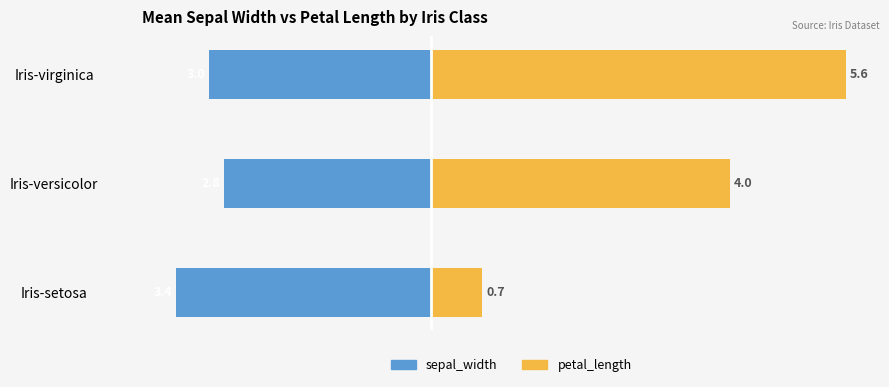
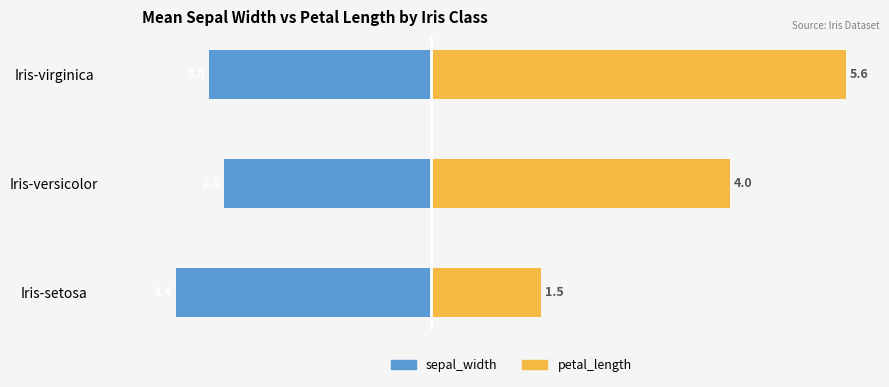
  {
    "petal_length": {
      "Iris-virginica": 5.6,
      "Iris-versicolor": 4.0,
-     "Iris-setosa": 0.7
+     "Iris-setosa": 1.5
    }
  }
